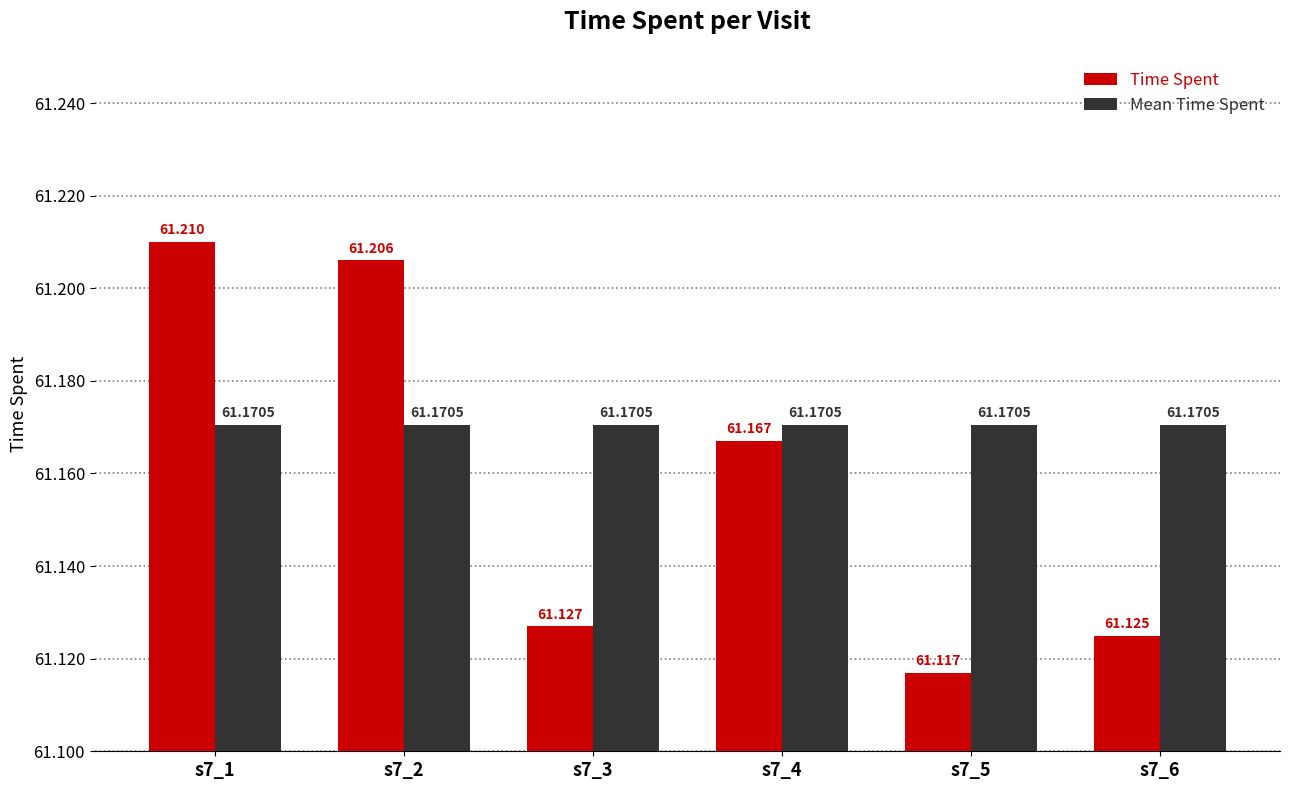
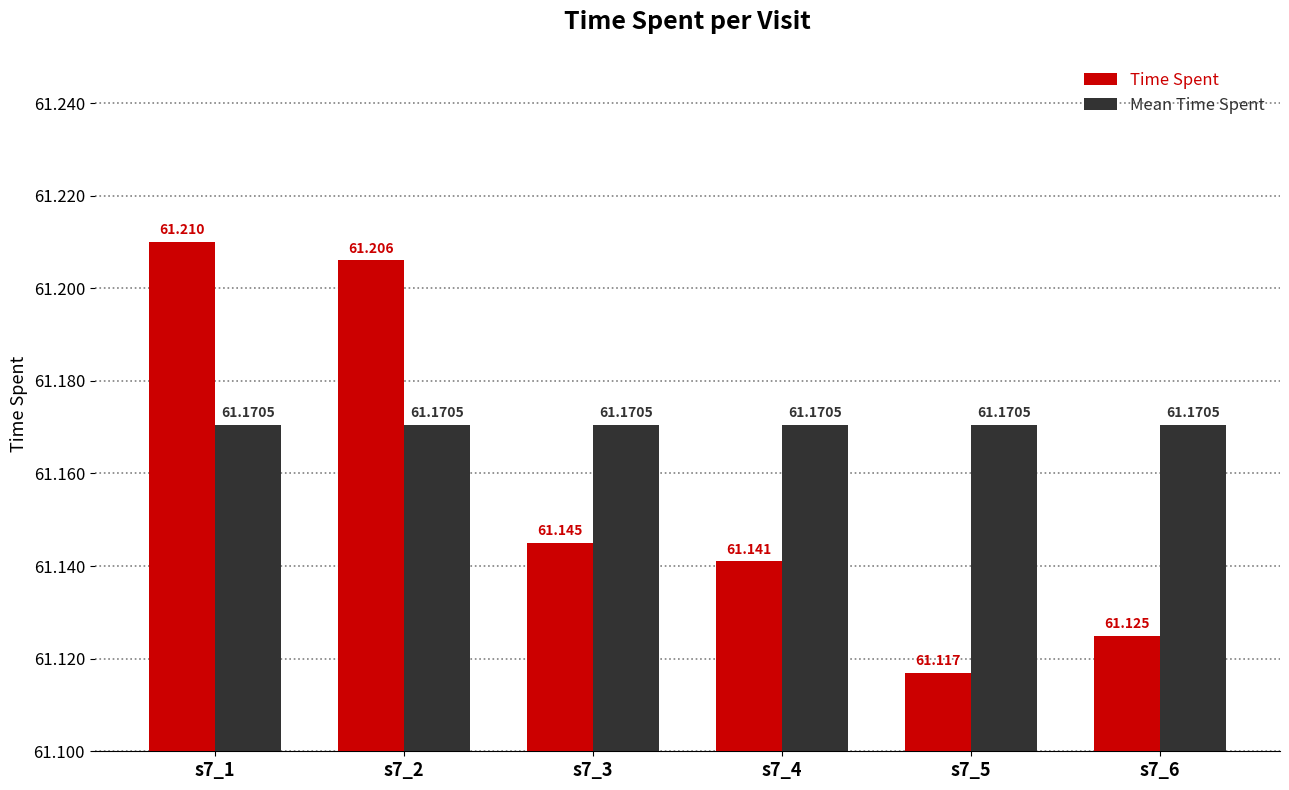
  {
    "Time Spent": {
      "s7_1": 61.210,
      "s7_2": 61.206,
-     "s7_3": 61.127,
-     "s7_4": 61.167,
+     "s7_3": 61.145,
+     "s7_4": 61.141,
      "s7_5": 61.117,
      "s7_6": 61.125
    },
    "Mean Time Spent": {
      "s7_1": 61.1705,
      "s7_2": 61.1705,
      "s7_3": 61.1705,
      "s7_4": 61.1705,
      "s7_5": 61.1705,
      "s7_6": 61.1705
    }
  }
